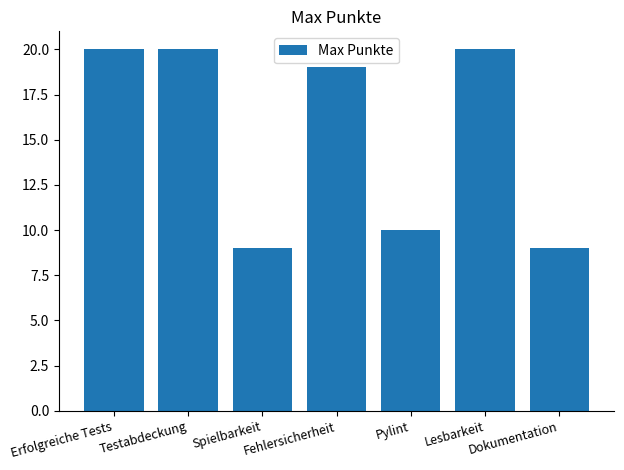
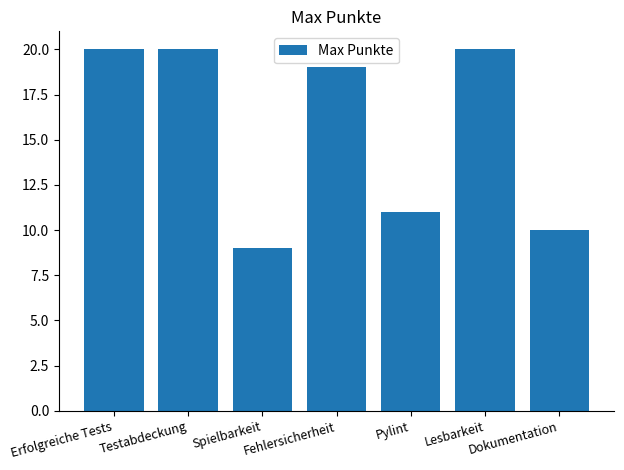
  {
    "Erfolgreiche Tests": 20,
    "Testabdeckung": 20,
    "Spielbarkeit": 9,
    "Fehlersicherheit": 19,
-   "Pylint": 10,
+   "Pylint": 11,
    "Lesbarkeit": 20,
-   "Dokumentation": 9
+   "Dokumentation": 10
  }
